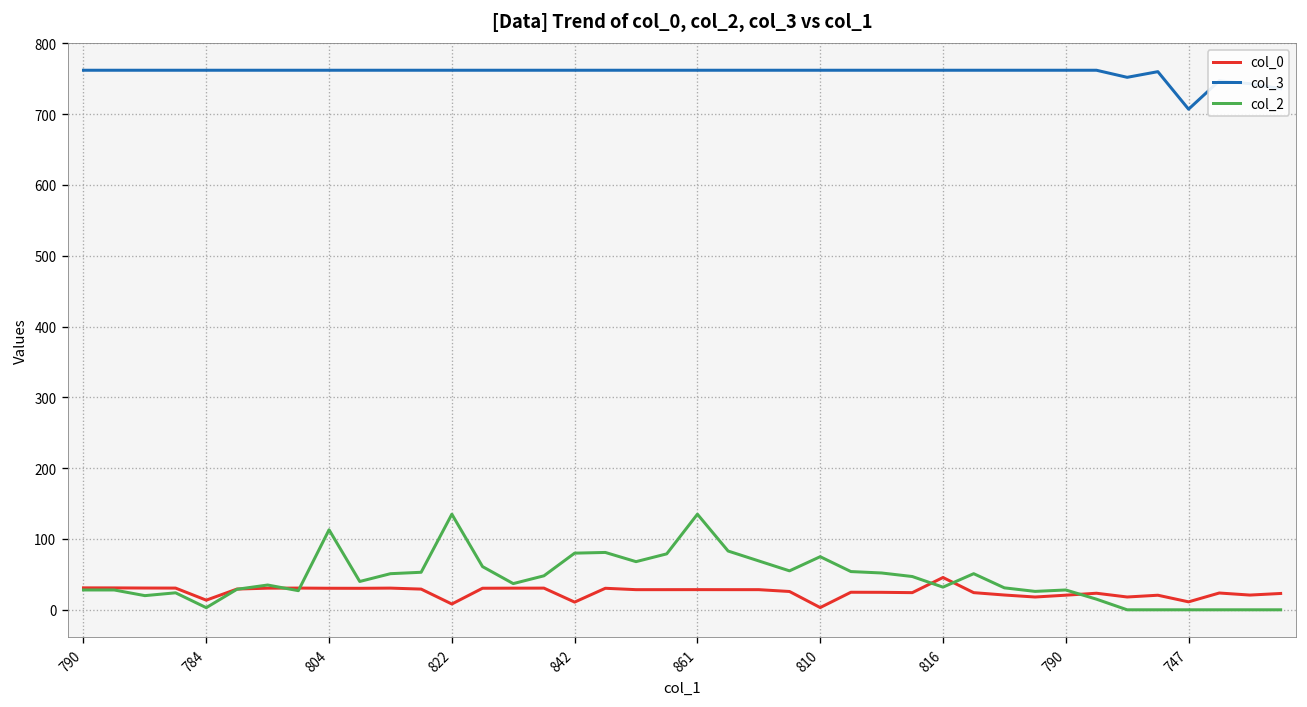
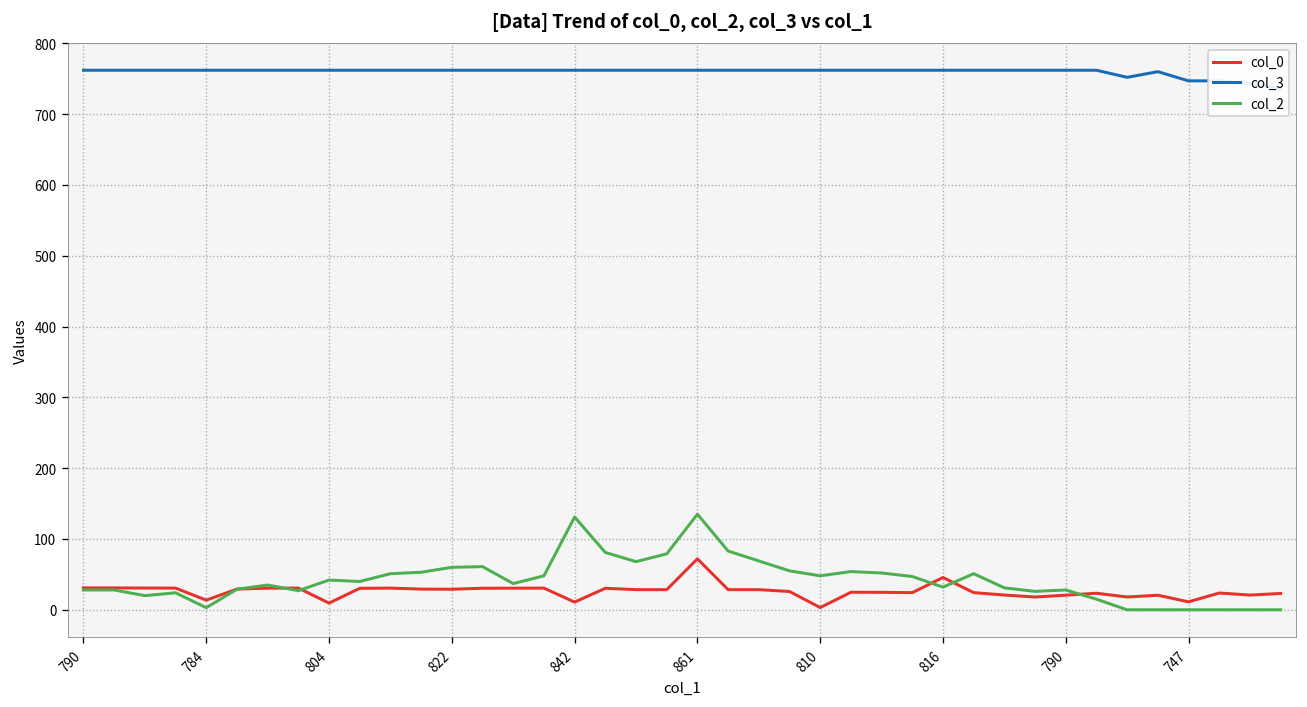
  {
    "col_0": {
      "784": 10,
-     "804": 30,
-     "822": 10,
+     "804": 10,
+     "822": 30,
      "842": 10,
-     "861": 30,
+     "861": 70,
      "810": 0,
      "816": 50,
      "747": 10
    },
    "col_3": {
      "784": 760,
      "804": 760,
      "822": 760,
      "842": 760,
      "861": 760,
      "810": 760,
      "816": 760,
-     "747": 710
+     "747": 750
    },
    "col_2": {
      "784": 0,
-     "804": 110,
-     "822": 140,
-     "842": 80,
+     "804": 40,
+     "822": 60,
+     "842": 130,
      "861": 140,
-     "810": 80,
+     "810": 50,
      "816": 30,
      "747": 0
    }
  }
